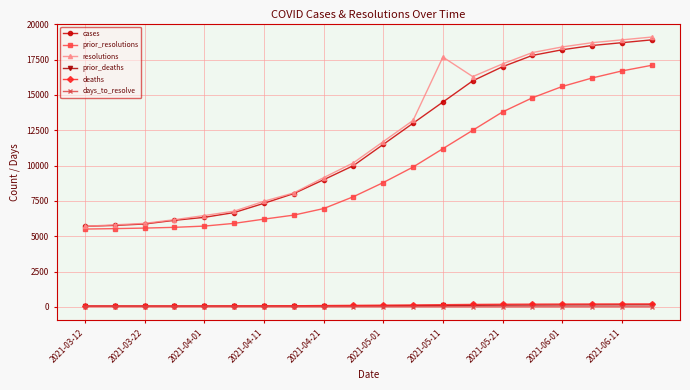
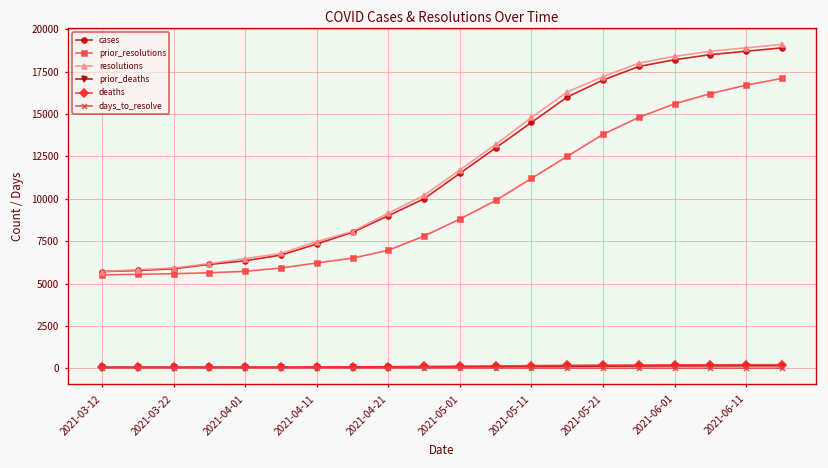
  {
    "resolutions": {
      "2021-05-01": 11700,
-     "2021-05-11": 17700,
+     "2021-05-11": 14800,
      "2021-05-21": 17200,
      "2021-06-01": 18400,
      "2021-06-11": 18900
    }
  }
